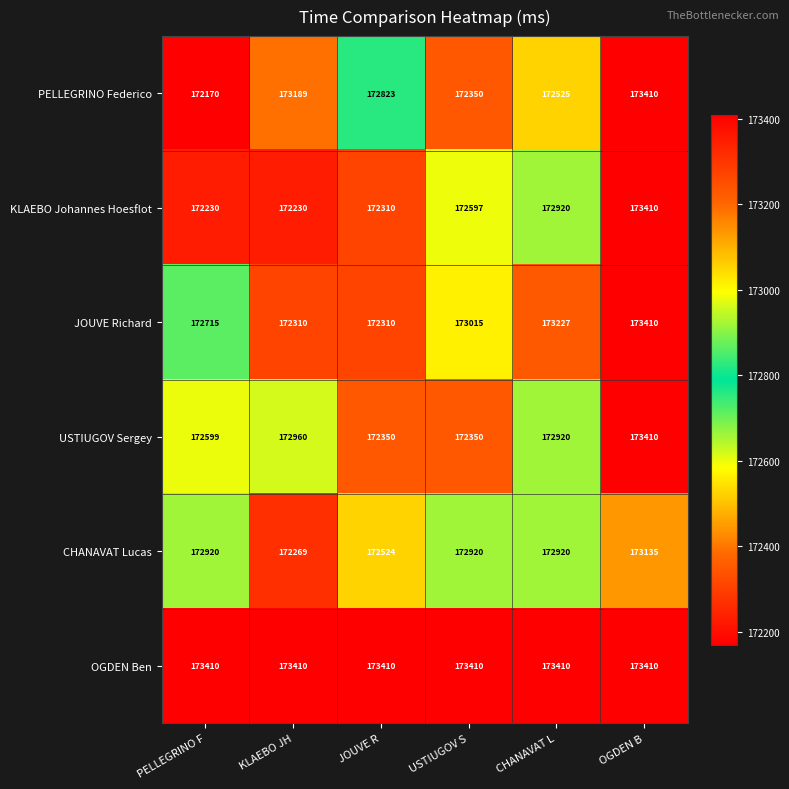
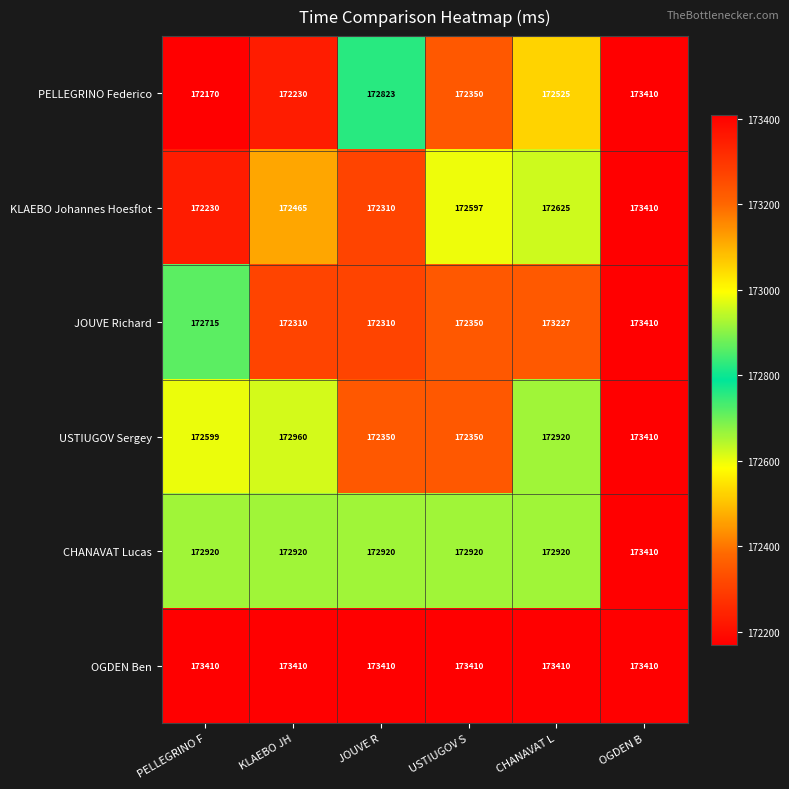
  {
    "PELLEGRINO Federico": {
      "PELLEGRINO F": 172170,
-     "KLAEBO JH": 173189,
+     "KLAEBO JH": 172230,
      "JOUVE R": 172823,
      "USTIUGOV S": 172350,
      "CHANAVAT L": 172525,
      "OGDEN B": 173410
    },
    "KLAEBO Johannes Hoesflot": {
      "PELLEGRINO F": 172230,
-     "KLAEBO JH": 172230,
+     "KLAEBO JH": 172465,
      "JOUVE R": 172310,
      "USTIUGOV S": 172597,
-     "CHANAVAT L": 172920,
+     "CHANAVAT L": 172625,
      "OGDEN B": 173410
    },
    "JOUVE Richard": {
      "PELLEGRINO F": 172715,
      "KLAEBO JH": 172310,
      "JOUVE R": 172310,
-     "USTIUGOV S": 173015,
+     "USTIUGOV S": 172350,
      "CHANAVAT L": 173227,
      "OGDEN B": 173410
    },
    "USTIUGOV Sergey": {
      "PELLEGRINO F": 172599,
      "KLAEBO JH": 172960,
      "JOUVE R": 172350,
      "USTIUGOV S": 172350,
      "CHANAVAT L": 172920,
      "OGDEN B": 173410
    },
    "CHANAVAT Lucas": {
      "PELLEGRINO F": 172920,
-     "KLAEBO JH": 172269,
-     "JOUVE R": 172524,
+     "KLAEBO JH": 172920,
+     "JOUVE R": 172920,
      "USTIUGOV S": 172920,
      "CHANAVAT L": 172920,
-     "OGDEN B": 173135
+     "OGDEN B": 173410
    },
    "OGDEN Ben": {
      "PELLEGRINO F": 173410,
      "KLAEBO JH": 173410,
      "JOUVE R": 173410,
      "USTIUGOV S": 173410,
      "CHANAVAT L": 173410,
      "OGDEN B": 173410
    }
  }
